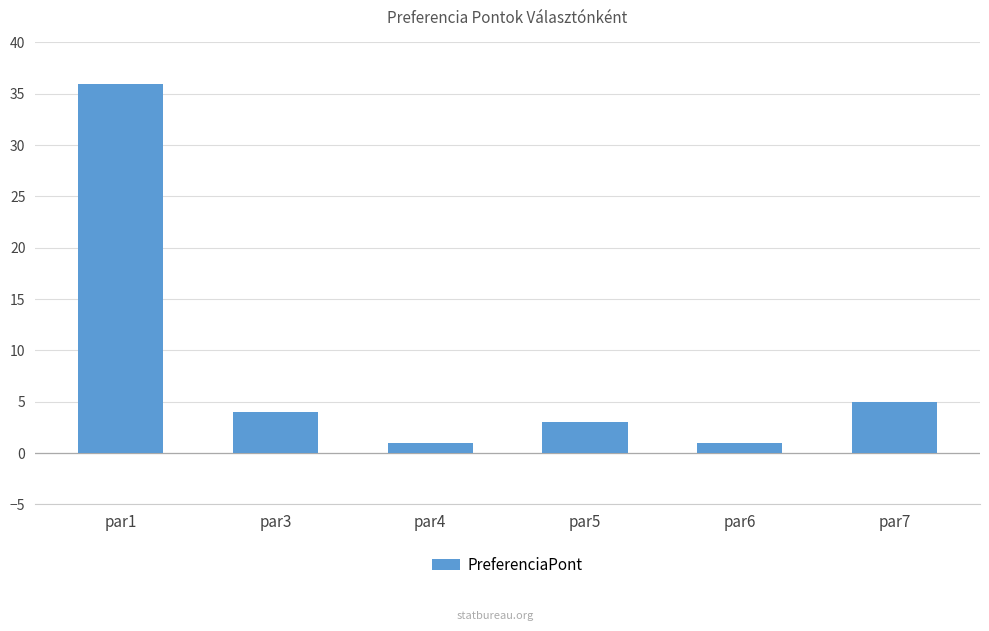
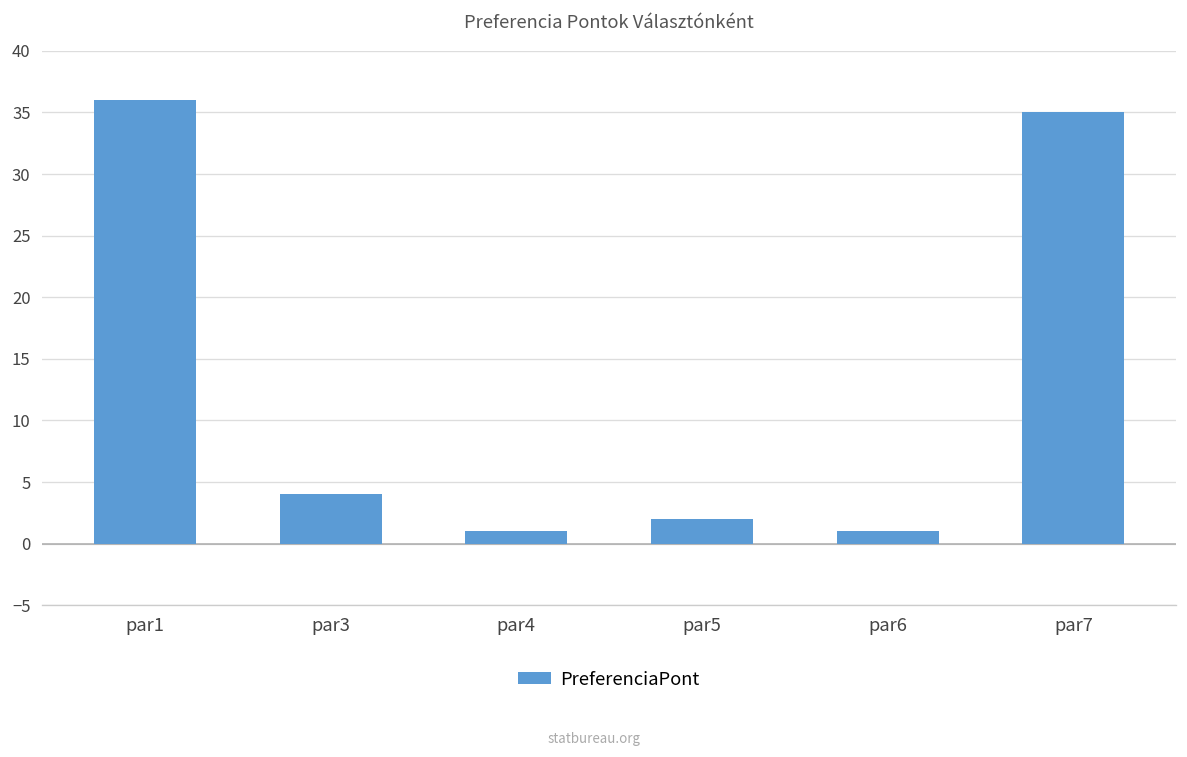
  {
    "par1": 36,
    "par3": 4,
    "par4": 1,
-   "par5": 3,
+   "par5": 2,
    "par6": 1,
-   "par7": 5
+   "par7": 35
  }
